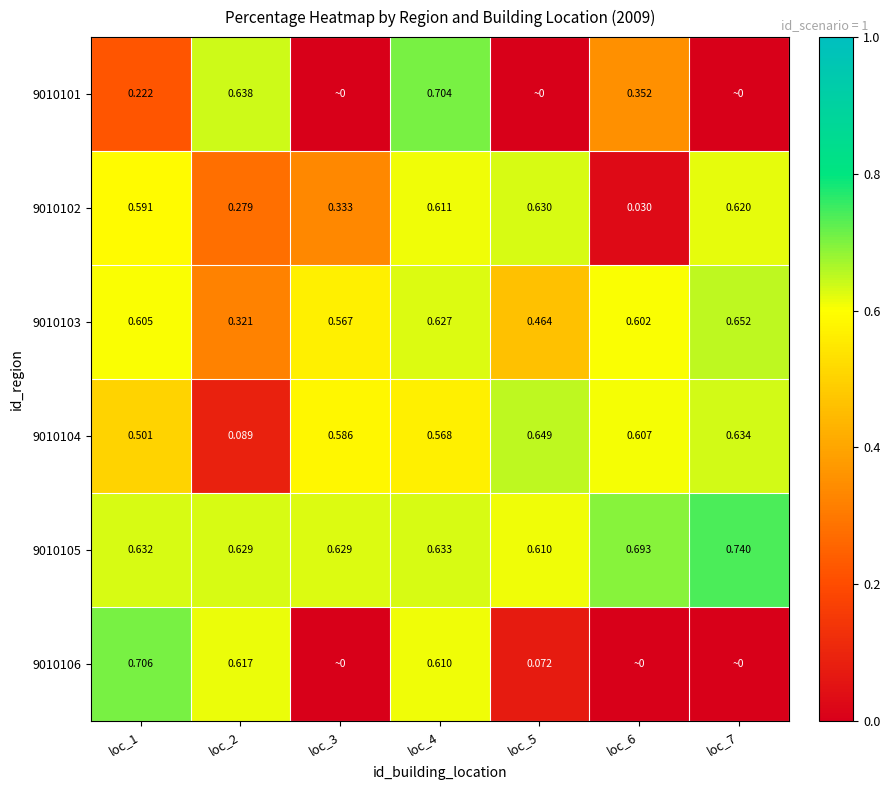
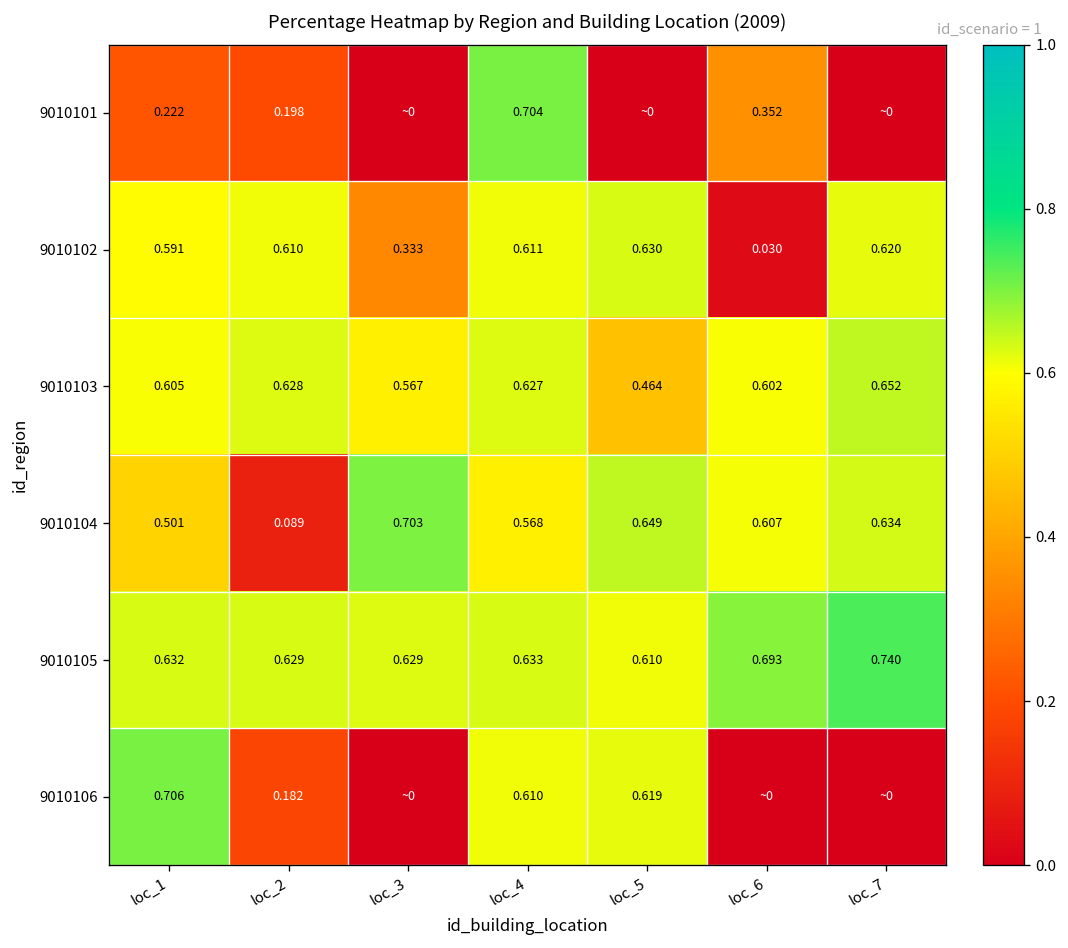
  {
    "9010101": {
      "loc_1": 0.222,
-     "loc_2": 0.638,
+     "loc_2": 0.198,
      "loc_3": 0,
      "loc_4": 0.704,
      "loc_5": 0,
      "loc_6": 0.352,
      "loc_7": 0
    },
    "9010102": {
      "loc_1": 0.591,
-     "loc_2": 0.279,
+     "loc_2": 0.610,
      "loc_3": 0.333,
      "loc_4": 0.611,
      "loc_5": 0.630,
      "loc_6": 0.030,
      "loc_7": 0.620
    },
    "9010103": {
      "loc_1": 0.605,
-     "loc_2": 0.321,
+     "loc_2": 0.628,
      "loc_3": 0.567,
      "loc_4": 0.627,
      "loc_5": 0.464,
      "loc_6": 0.602,
      "loc_7": 0.652
    },
    "9010104": {
      "loc_1": 0.501,
      "loc_2": 0.089,
-     "loc_3": 0.586,
+     "loc_3": 0.703,
      "loc_4": 0.568,
      "loc_5": 0.649,
      "loc_6": 0.607,
      "loc_7": 0.634
    },
    "9010105": {
      "loc_1": 0.632,
      "loc_2": 0.629,
      "loc_3": 0.629,
      "loc_4": 0.633,
      "loc_5": 0.610,
      "loc_6": 0.693,
      "loc_7": 0.740
    },
    "9010106": {
      "loc_1": 0.706,
-     "loc_2": 0.617,
+     "loc_2": 0.182,
      "loc_3": 0,
      "loc_4": 0.610,
-     "loc_5": 0.072,
+     "loc_5": 0.619,
      "loc_6": 0,
      "loc_7": 0
    }
  }
